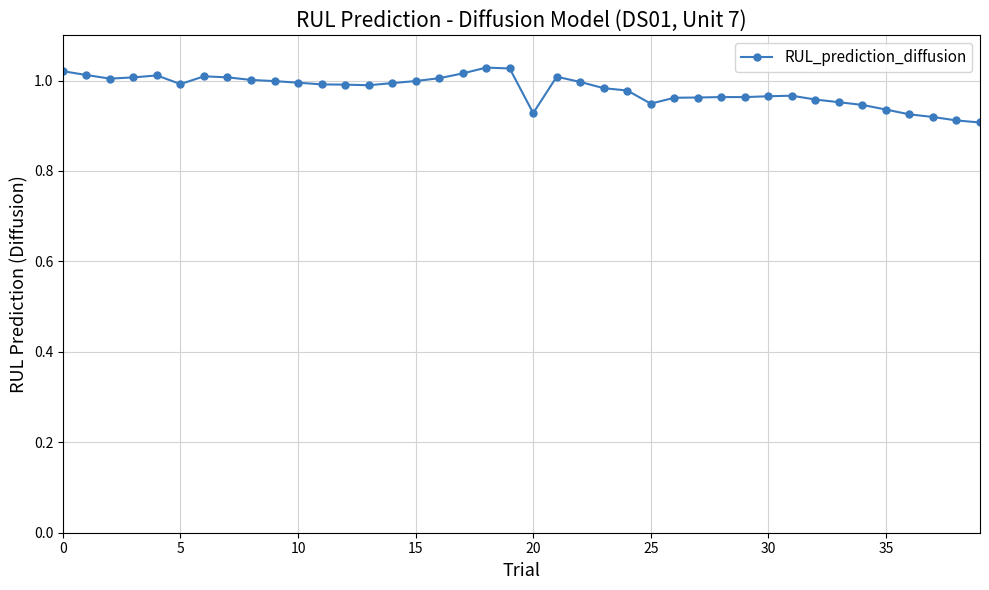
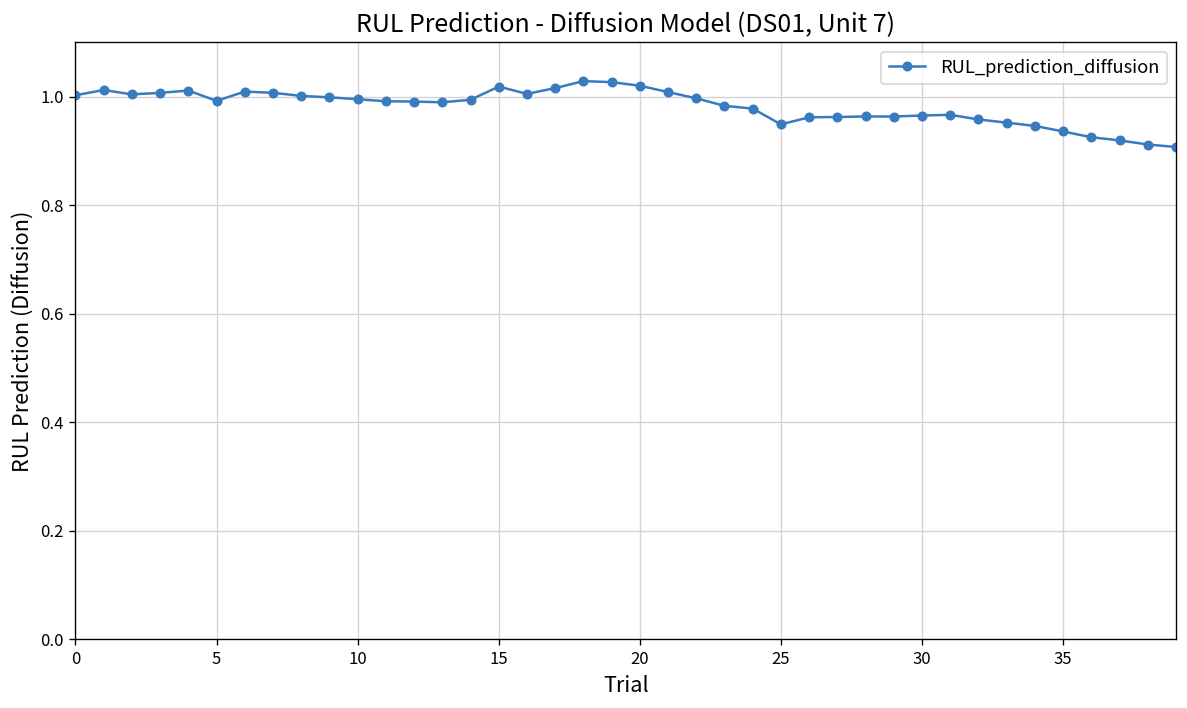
  {
-   "0": 1.02,
+   "0": 1.00,
    "5": 0.99,
    "10": 1.00,
-   "15": 1.00,
-   "20": 0.93,
+   "15": 1.02,
+   "20": 1.02,
    "25": 0.95,
    "30": 0.97,
    "35": 0.94
  }
